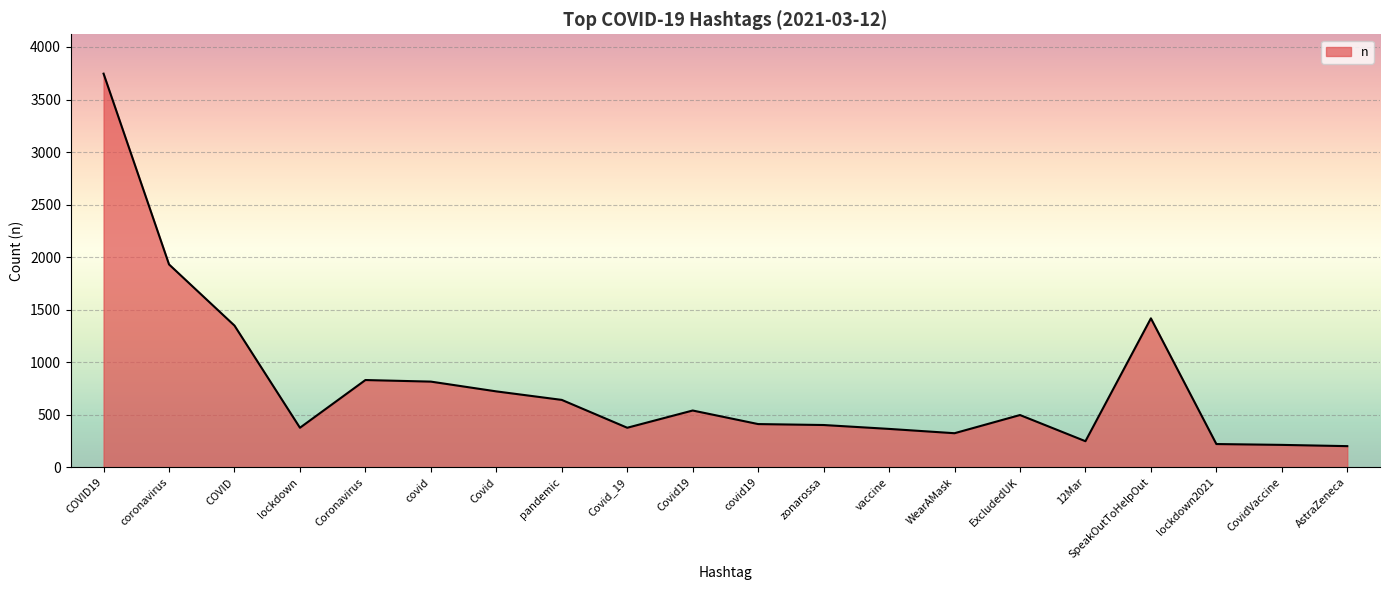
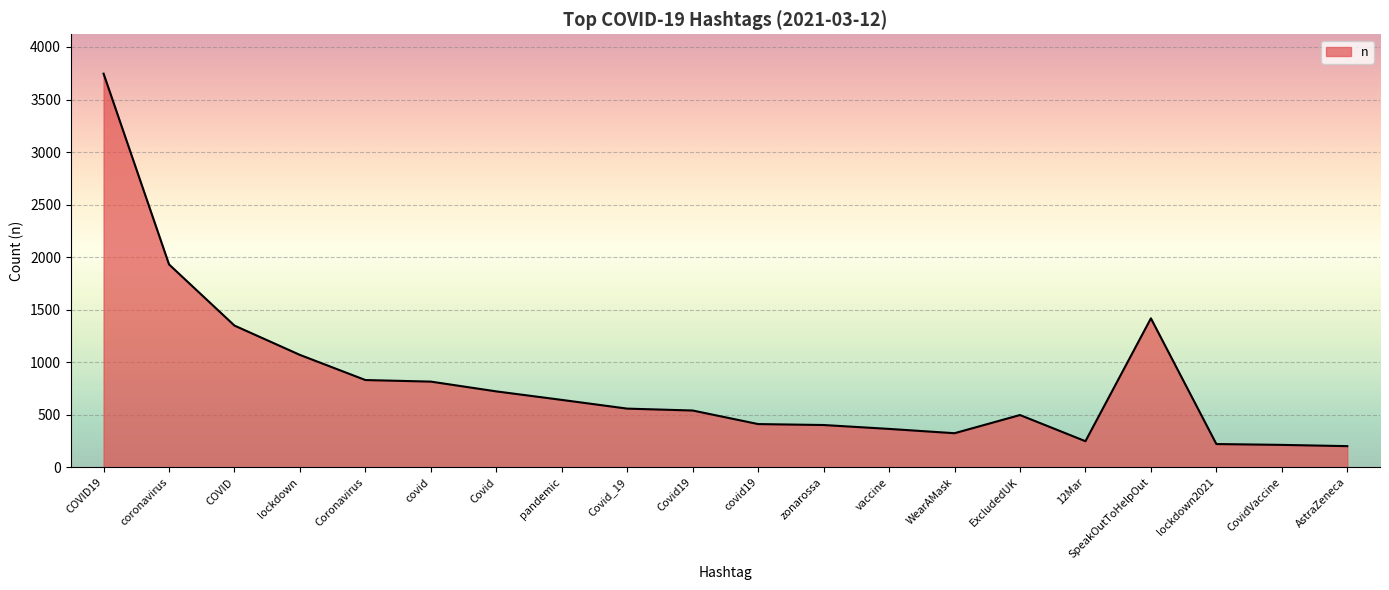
  {
    "COVID19": 3750,
    "coronavirus": 1930,
    "COVID": 1350,
-   "lockdown": 380,
+   "lockdown": 1070,
    "Coronavirus": 830,
    "covid": 820,
    "Covid": 720,
    "pandemic": 640,
-   "Covid_19": 380,
+   "Covid_19": 560,
    "Covid19": 540,
    "covid19": 410,
    "zonarossa": 400,
    "vaccine": 370,
    "WearAMask": 330,
    "ExcludedUK": 500,
    "12Mar": 250,
    "SpeakOutToHelpOut": 1420,
    "lockdown2021": 220,
    "CovidVaccine": 210,
    "AstraZeneca": 200
  }
